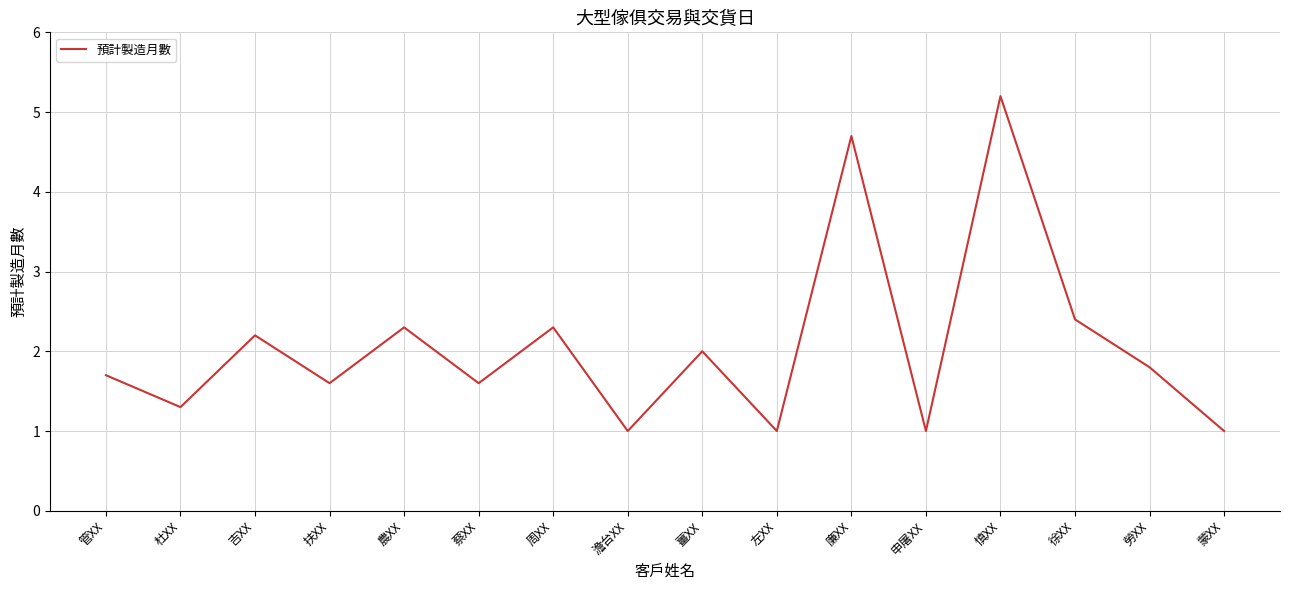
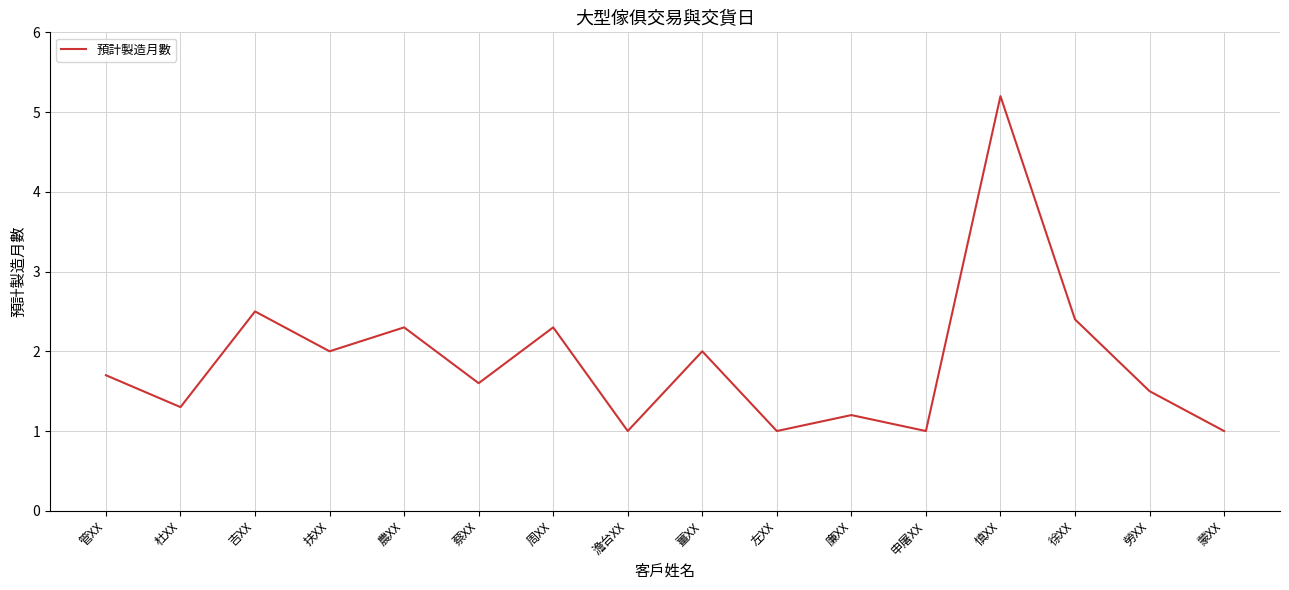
  {
    "管XX": 1.7,
    "杜XX": 1.3,
-   "吉XX": 2.2,
-   "扶XX": 1.6,
+   "吉XX": 2.5,
+   "扶XX": 2.0,
    "農XX": 2.3,
    "蔡XX": 1.6,
    "周XX": 2.3,
    "澹台XX": 1.0,
    "薑XX": 2.0,
    "左XX": 1.0,
-   "廉XX": 4.7,
+   "廉XX": 1.2,
    "申屠XX": 1.0,
    "慎XX": 5.2,
    "徐XX": 2.4,
-   "勞XX": 1.8,
+   "勞XX": 1.5,
    "蒙XX": 1.0
  }
